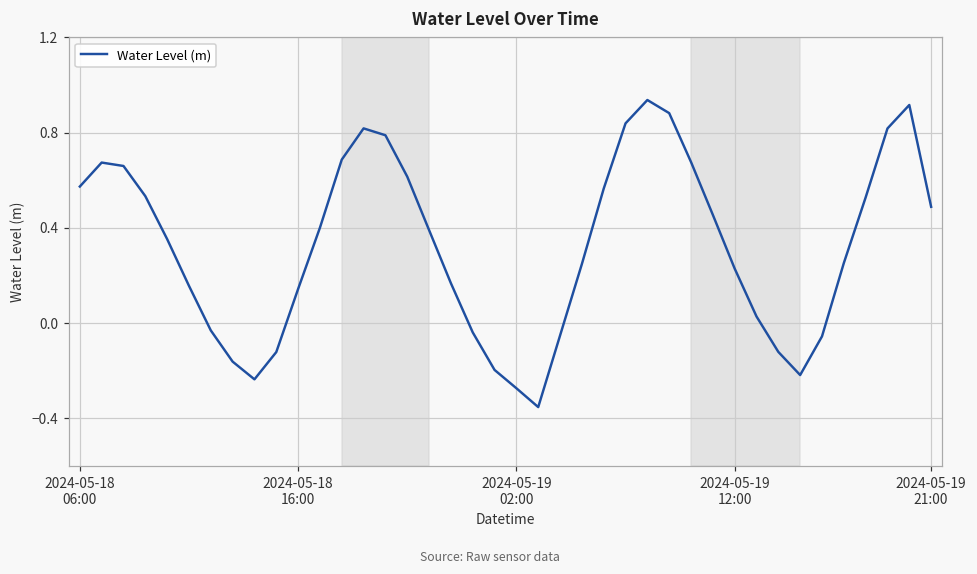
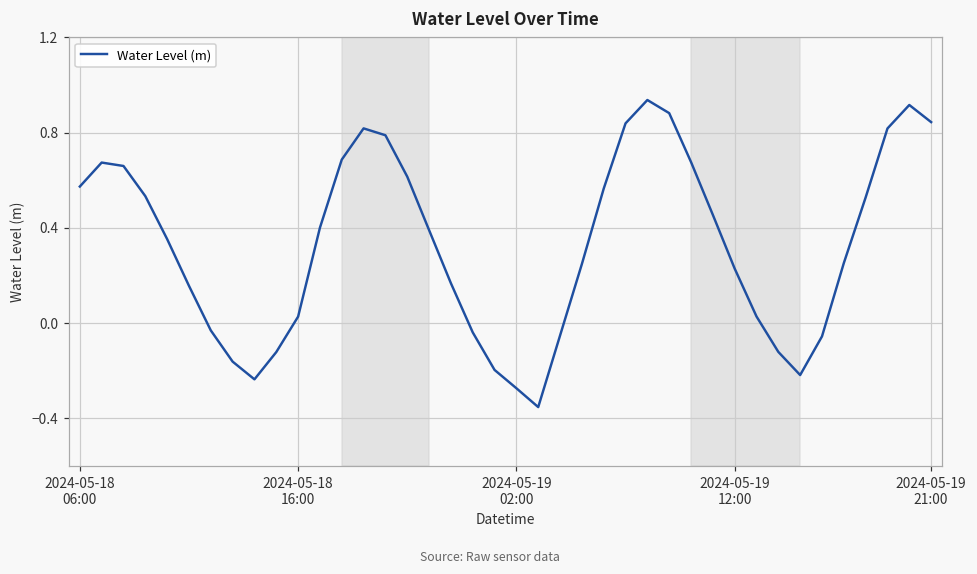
  {
    "2024-05-18 06:00": 0.57,
-   "2024-05-18 16:00": 0.14,
+   "2024-05-18 16:00": 0.03,
    "2024-05-19 02:00": -0.27,
    "2024-05-19 12:00": 0.23,
-   "2024-05-19 21:00": 0.49
+   "2024-05-19 21:00": 0.84
  }
